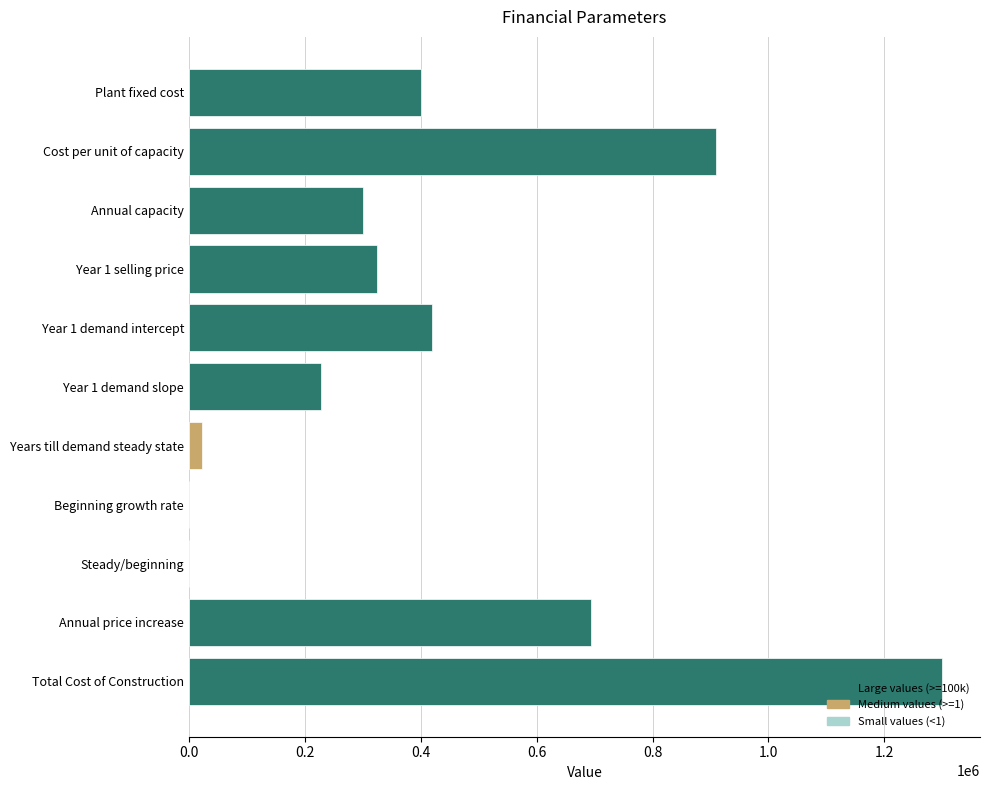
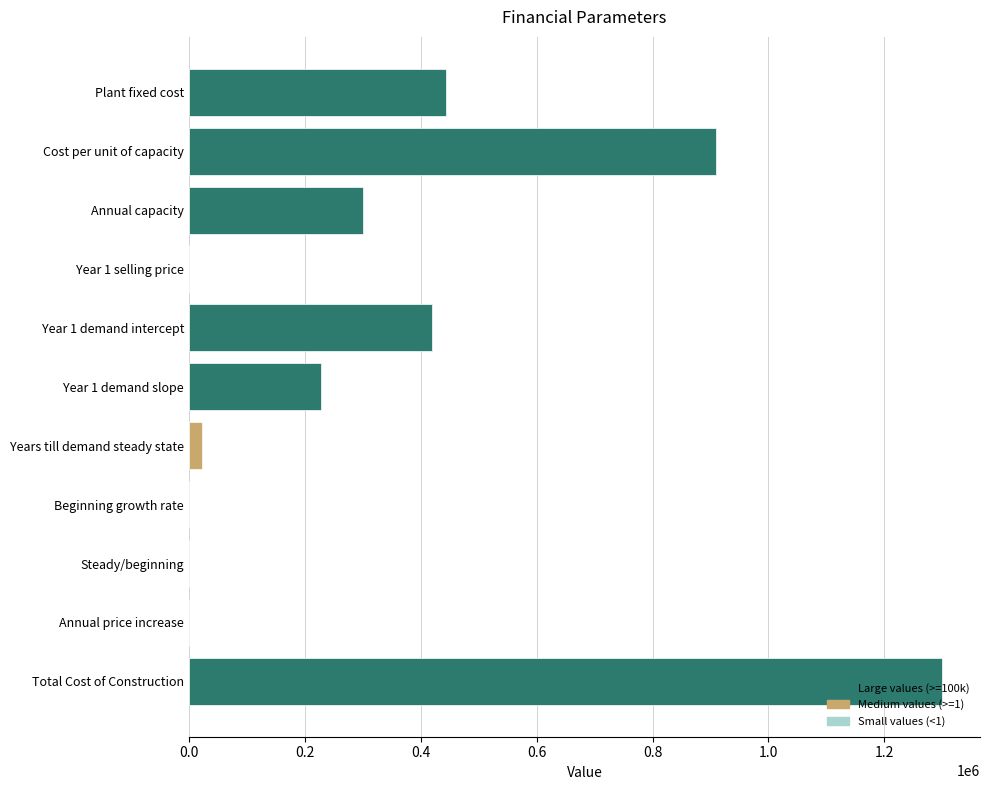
  {
-   "Plant fixed cost": 400000,
+   "Plant fixed cost": 440000,
    "Cost per unit of capacity": 910000,
    "Annual capacity": 300000,
-   "Year 1 selling price": 330000,
+   "Year 1 selling price": 0,
    "Year 1 demand intercept": 420000,
    "Year 1 demand slope": 230000,
    "Years till demand steady state": 20000,
-   "Annual price increase": 690000,
+   "Annual price increase": 0,
    "Total Cost of Construction": 1300000
  }
